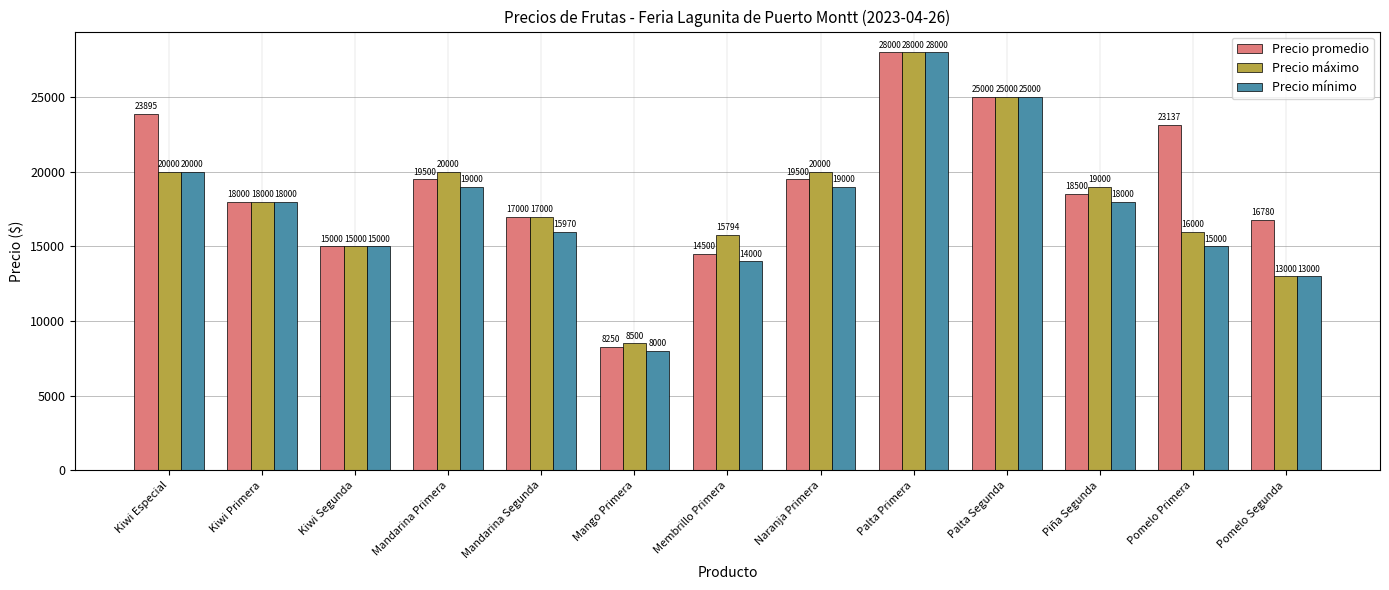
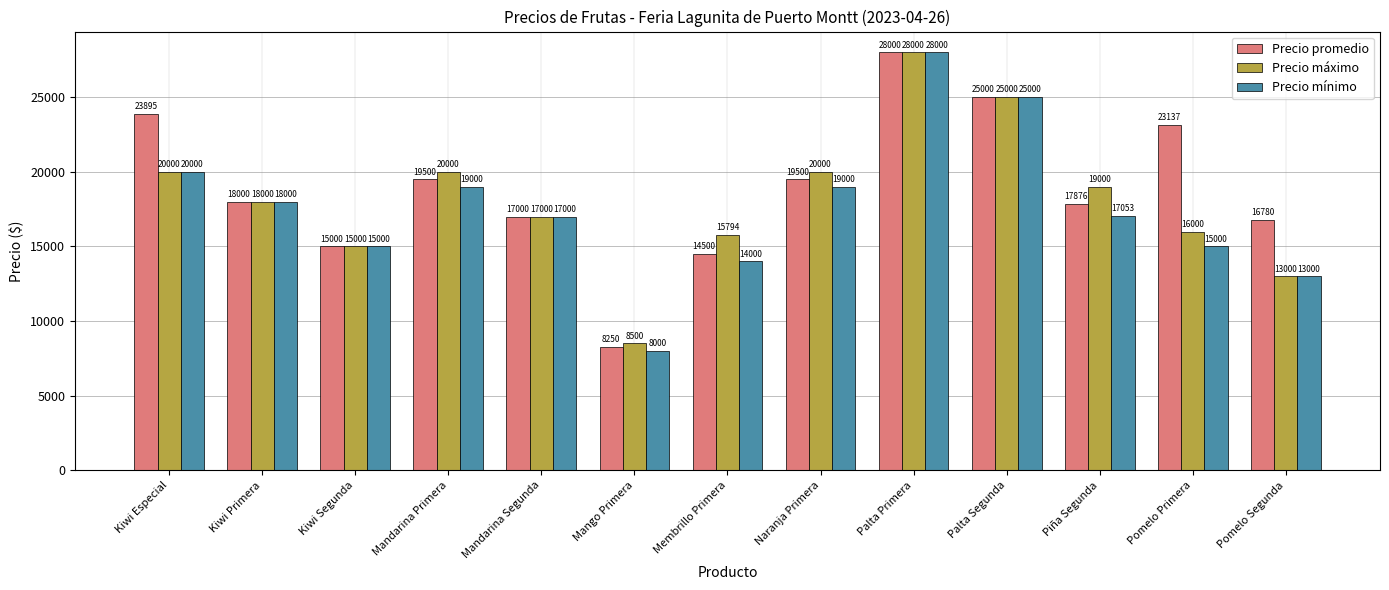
  {
    "Precio promedio": {
      "Kiwi Especial": 23895,
      "Kiwi Primera": 18000,
      "Kiwi Segunda": 15000,
      "Mandarina Primera": 19500,
      "Mandarina Segunda": 17000,
      "Mango Primera": 8250,
      "Membrillo Primera": 14500,
      "Naranja Primera": 19500,
      "Palta Primera": 28000,
      "Palta Segunda": 25000,
-     "Piña Segunda": 18500,
+     "Piña Segunda": 17876,
      "Pomelo Primera": 23137,
      "Pomelo Segunda": 16780
    },
    "Precio máximo": {
      "Kiwi Especial": 20000,
      "Kiwi Primera": 18000,
      "Kiwi Segunda": 15000,
      "Mandarina Primera": 20000,
      "Mandarina Segunda": 17000,
      "Mango Primera": 8500,
      "Membrillo Primera": 15794,
      "Naranja Primera": 20000,
      "Palta Primera": 28000,
      "Palta Segunda": 25000,
      "Piña Segunda": 19000,
      "Pomelo Primera": 16000,
      "Pomelo Segunda": 13000
    },
    "Precio mínimo": {
      "Kiwi Especial": 20000,
      "Kiwi Primera": 18000,
      "Kiwi Segunda": 15000,
      "Mandarina Primera": 19000,
-     "Mandarina Segunda": 15970,
+     "Mandarina Segunda": 17000,
      "Mango Primera": 8000,
      "Membrillo Primera": 14000,
      "Naranja Primera": 19000,
      "Palta Primera": 28000,
      "Palta Segunda": 25000,
-     "Piña Segunda": 18000,
+     "Piña Segunda": 17053,
      "Pomelo Primera": 15000,
      "Pomelo Segunda": 13000
    }
  }
